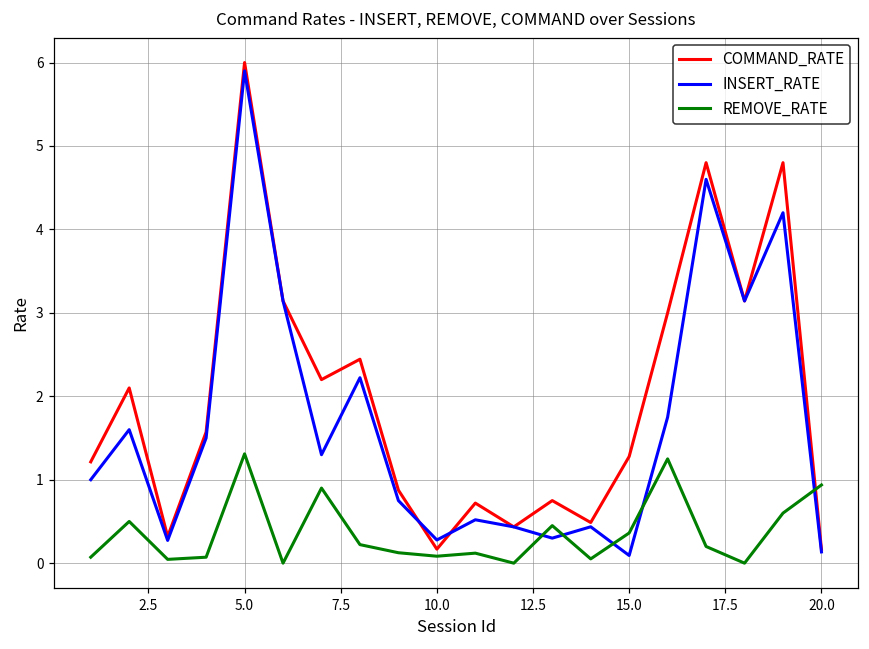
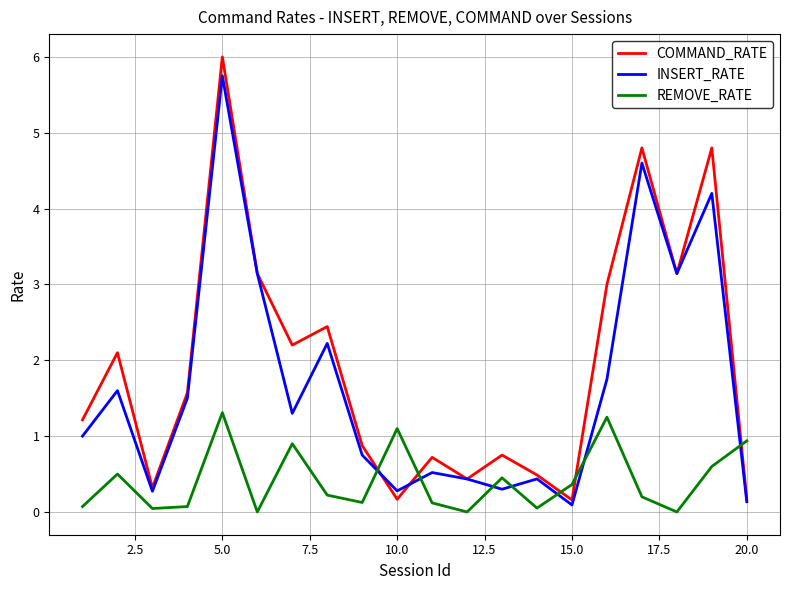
  {
    "COMMAND_RATE": {
      "5.0": 6.0,
      "10.0": 0.2,
-     "15.0": 1.3
+     "15.0": 0.2
    },
    "INSERT_RATE": {
-     "5.0": 5.9,
+     "5.0": 5.8,
      "10.0": 0.3,
      "15.0": 0.1
    },
    "REMOVE_RATE": {
      "5.0": 1.3,
-     "10.0": 0.1,
+     "10.0": 1.1,
      "15.0": 0.4,
      "20.0": 0.9
    }
  }
